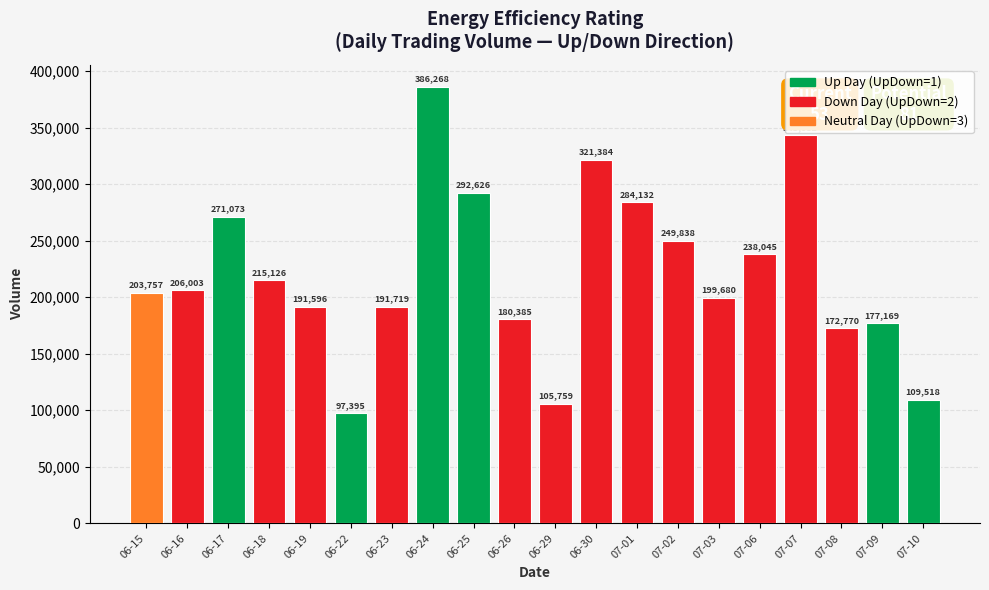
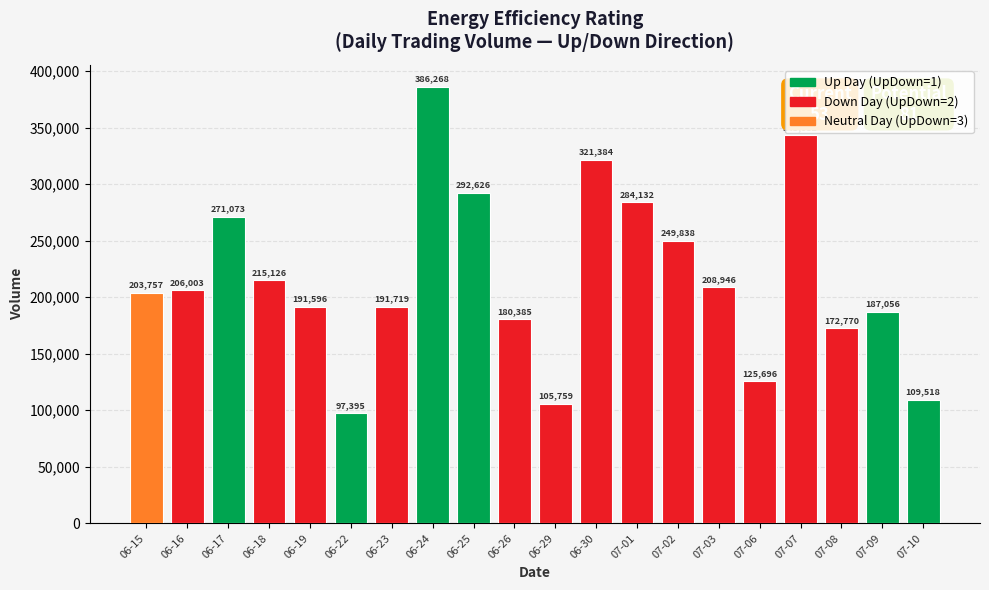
  {
    "06-15": "203,757",
    "06-16": "206,003",
    "06-17": "271,073",
    "06-18": "215,126",
    "06-19": "191,596",
    "06-22": "97,395",
    "06-23": "191,719",
    "06-24": "386,268",
    "06-25": "292,626",
    "06-26": "180,385",
    "06-29": "105,759",
    "06-30": "321,384",
    "07-01": "284,132",
    "07-02": "249,838",
-   "07-03": "199,680",
-   "07-06": "238,045",
+   "07-03": "208,946",
+   "07-06": "125,696",
    "07-08": "172,770",
-   "07-09": "177,169",
+   "07-09": "187,056",
    "07-10": "109,518"
  }
